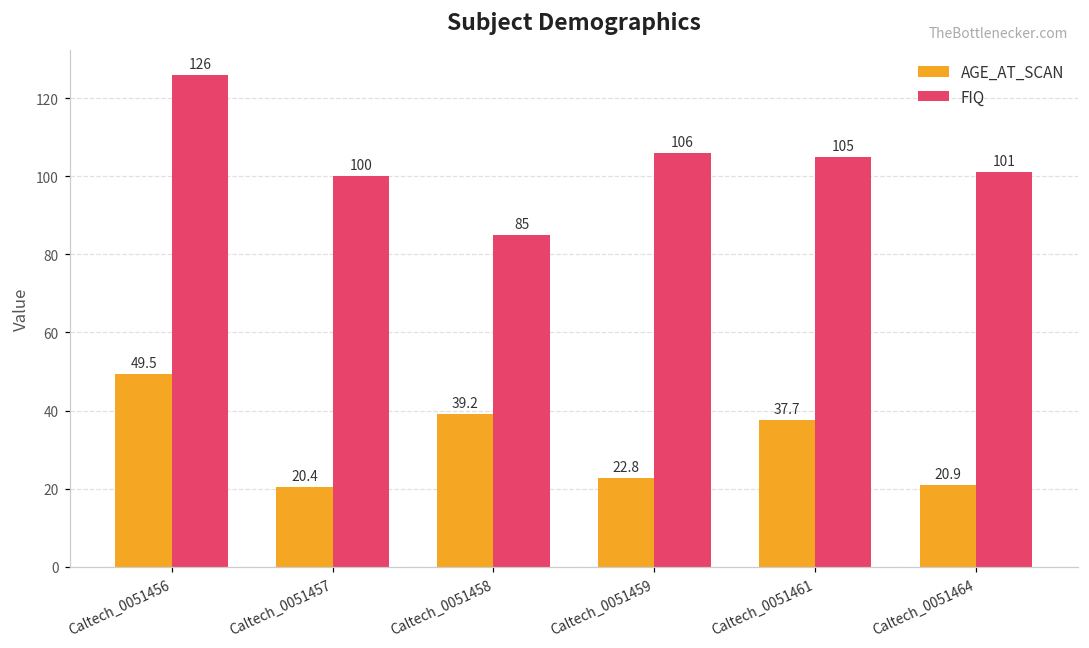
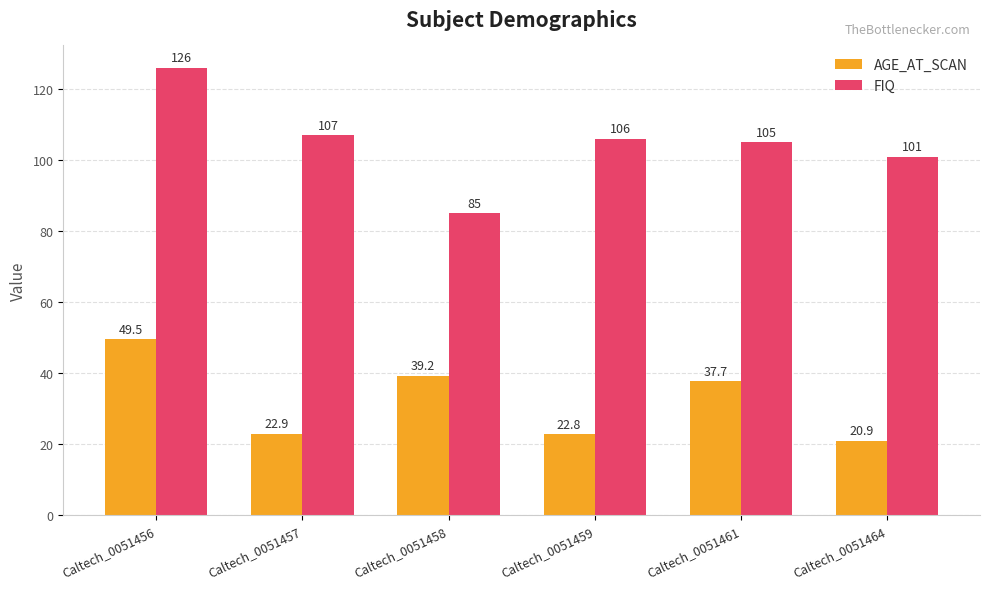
  {
    "AGE_AT_SCAN": {
      "Caltech_0051456": 49.5,
-     "Caltech_0051457": 20.4,
+     "Caltech_0051457": 22.9,
      "Caltech_0051458": 39.2,
      "Caltech_0051459": 22.8,
      "Caltech_0051461": 37.7,
      "Caltech_0051464": 20.9
    },
    "FIQ": {
      "Caltech_0051456": 126,
-     "Caltech_0051457": 100,
+     "Caltech_0051457": 107,
      "Caltech_0051458": 85,
      "Caltech_0051459": 106,
      "Caltech_0051461": 105,
      "Caltech_0051464": 101
    }
  }
